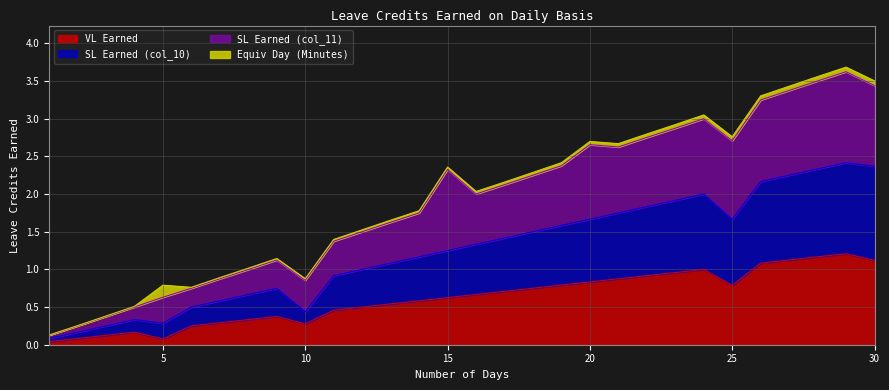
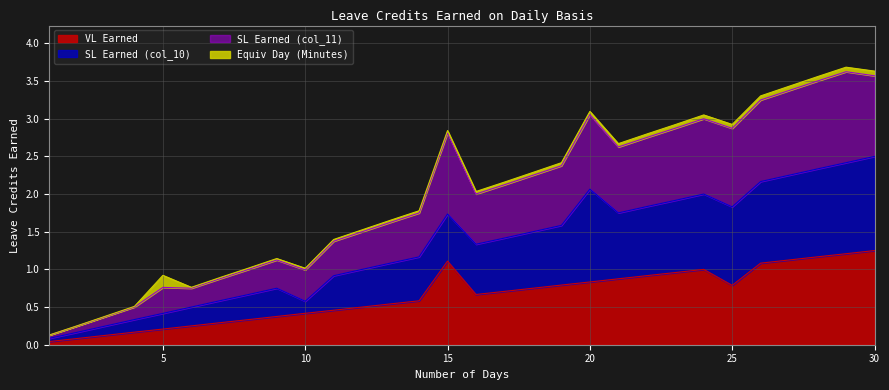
  {
    "VL Earned": {
-     "5": 0.1,
-     "10": 0.3,
-     "15": 0.6,
+     "5": 0.2,
+     "10": 0.4,
+     "15": 1.1,
      "20": 0.8,
      "25": 0.8,
-     "30": 1.1
+     "30": 1.3
    },
    "SL Earned (col_10)": {
      "5": 0.2,
      "10": 0.2,
      "15": 0.6,
-     "20": 0.8,
-     "25": 0.9,
+     "20": 1.2,
+     "25": 1.0,
      "30": 1.3
    },
    "SL Earned (col_11)": {
      "5": 0.3,
      "20": 1.0,
      "25": 1.0,
      "30": 1.1
    },
    "Equiv Day (Minutes)": {
      "5": 0.2,
      "20": 0.0,
      "25": 0.1,
      "30": 0.1
    }
  }
